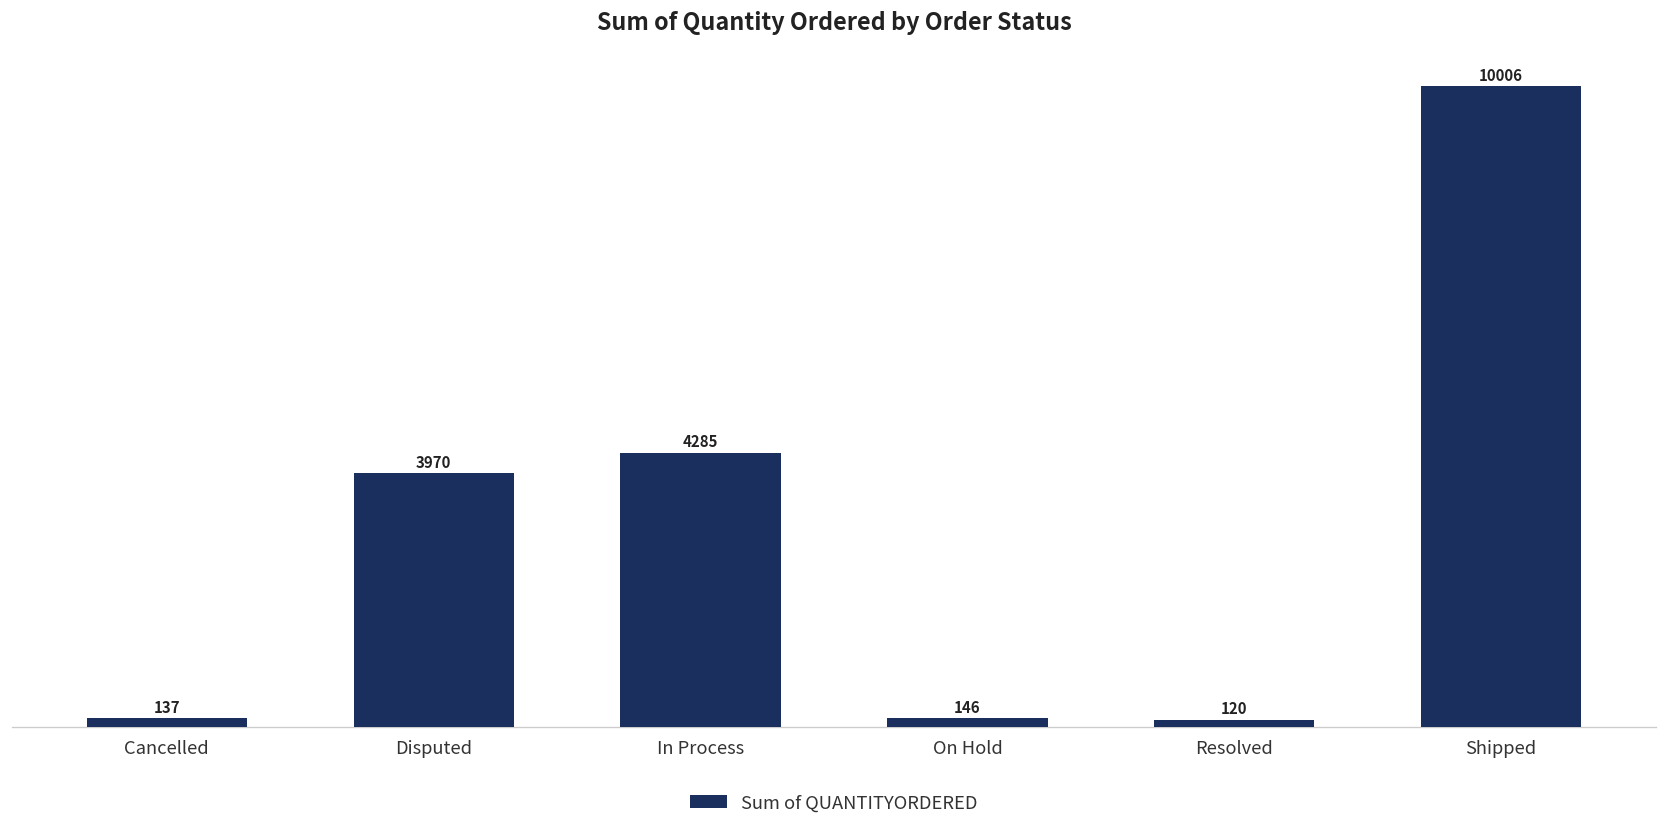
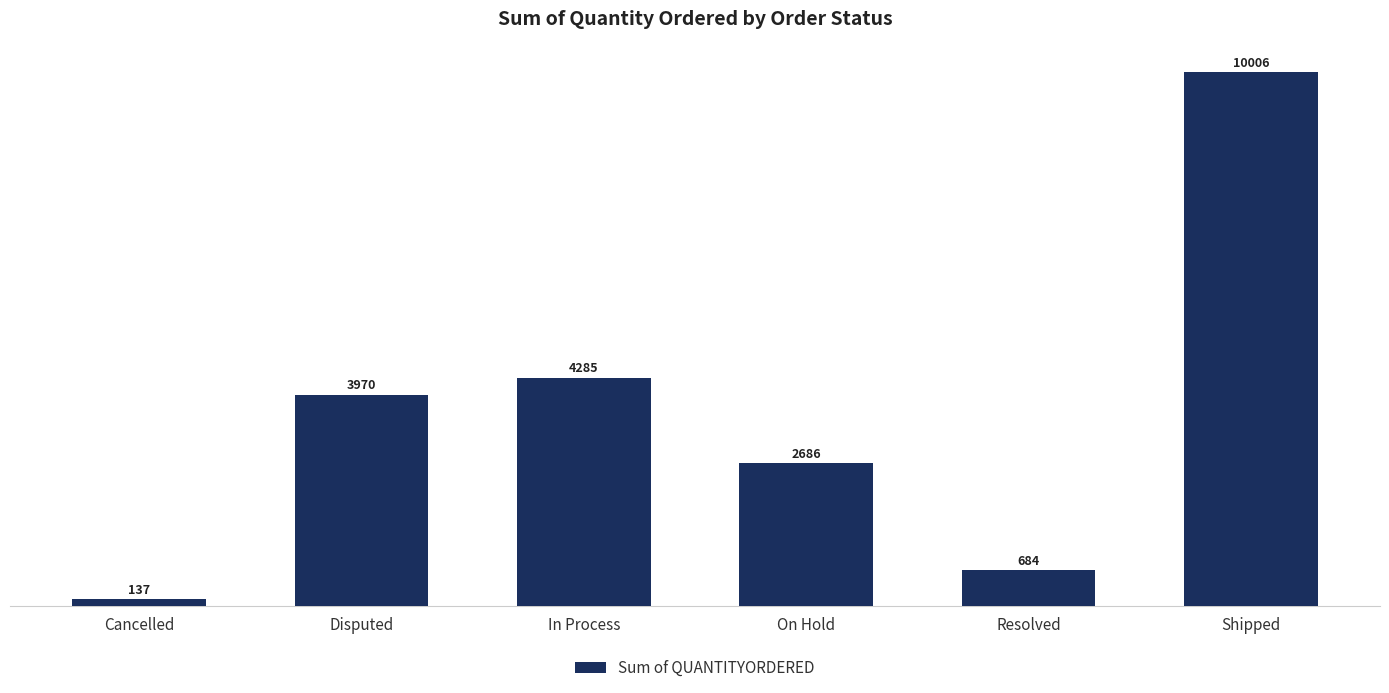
  {
    "Cancelled": 137,
    "Disputed": 3970,
    "In Process": 4285,
-   "On Hold": 146,
-   "Resolved": 120,
+   "On Hold": 2686,
+   "Resolved": 684,
    "Shipped": 10006
  }
